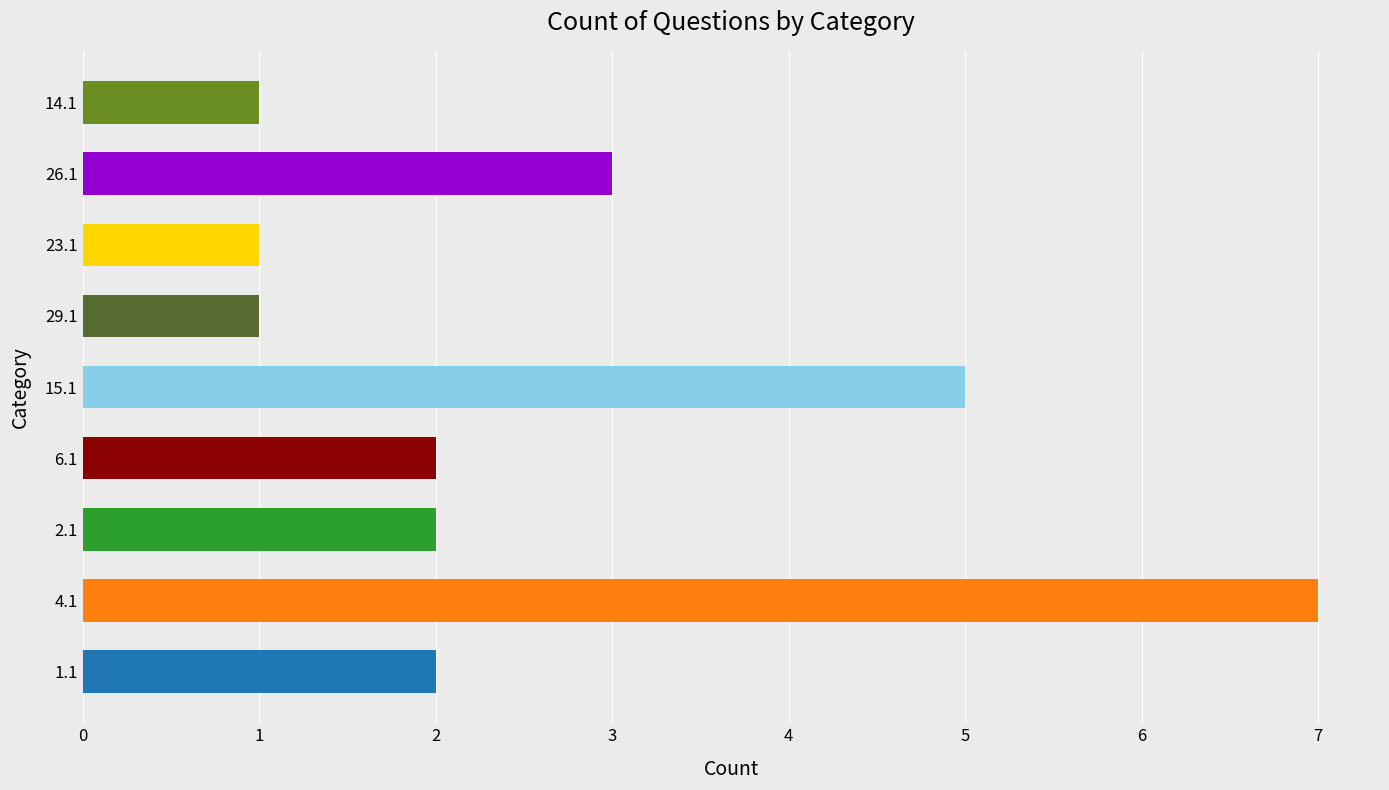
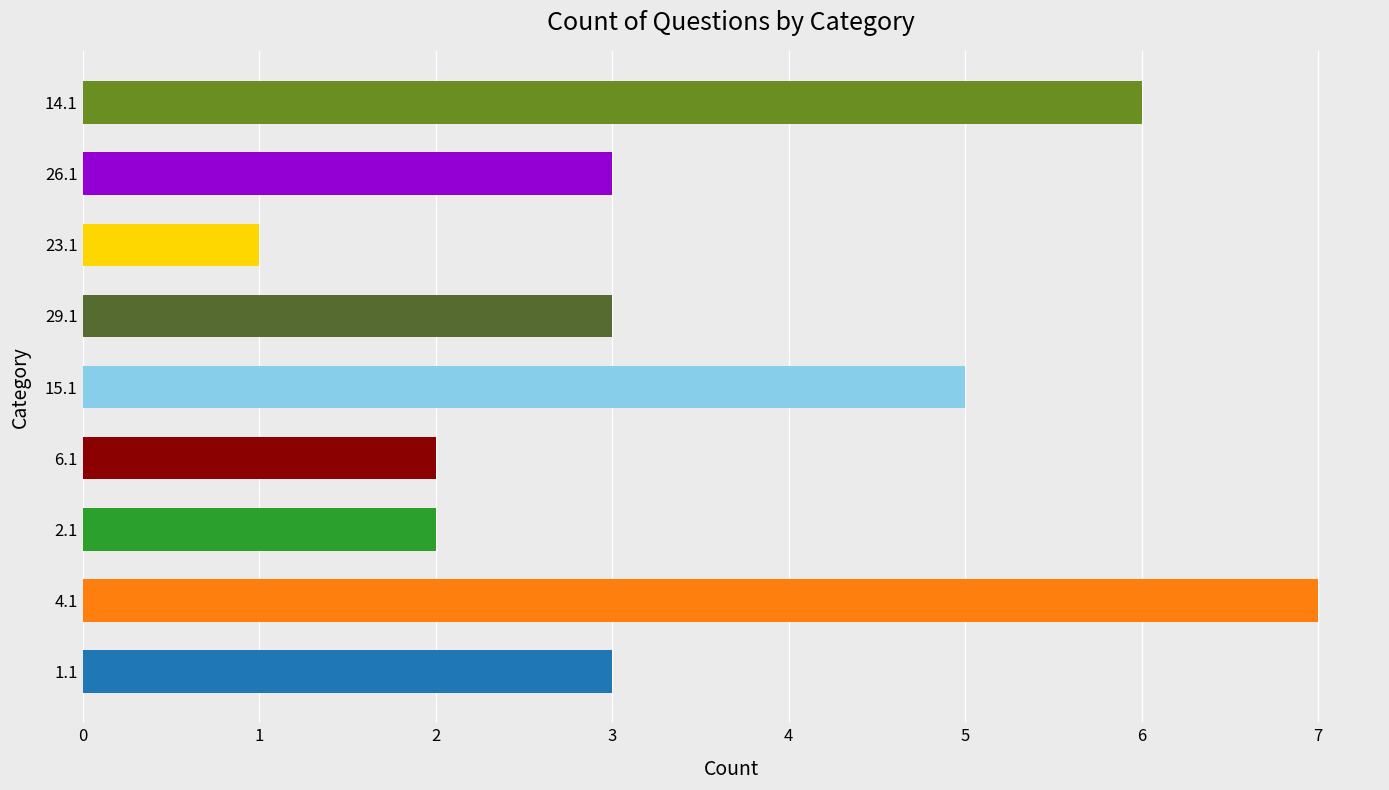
  {
-   "14.1": 1,
+   "14.1": 6,
    "26.1": 3,
    "23.1": 1,
-   "29.1": 1,
+   "29.1": 3,
    "15.1": 5,
    "6.1": 2,
    "2.1": 2,
    "4.1": 7,
-   "1.1": 2
+   "1.1": 3
  }
